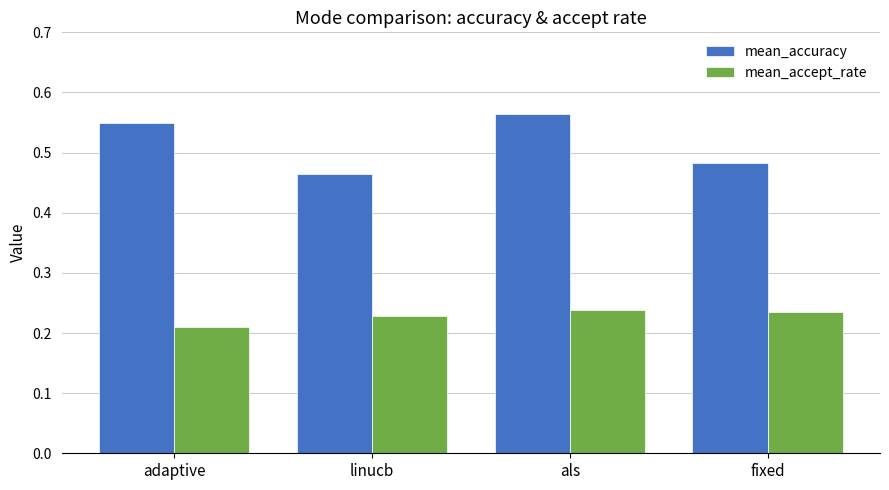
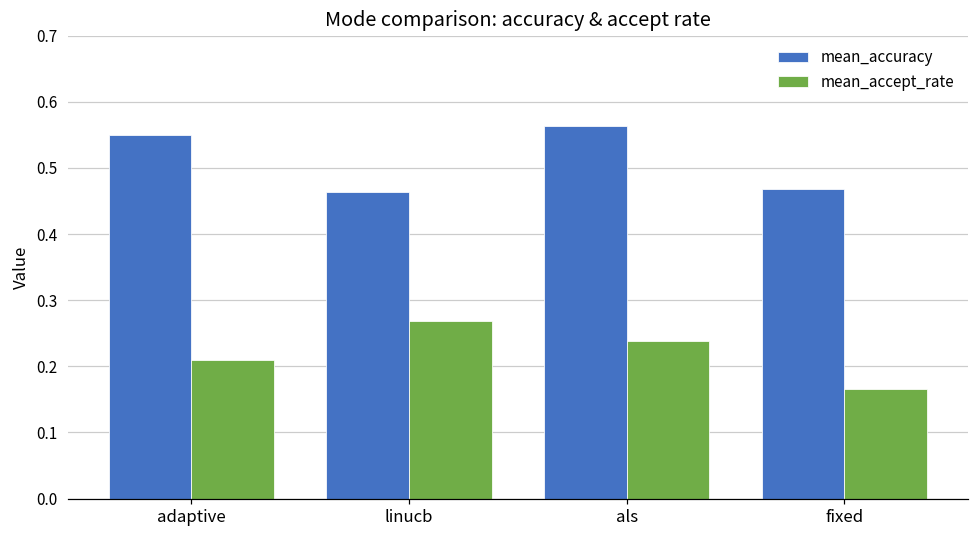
  {
    "mean_accuracy": {
      "adaptive": 0.55,
      "linucb": 0.46,
      "als": 0.56,
-     "fixed": 0.48
+     "fixed": 0.47
    },
    "mean_accept_rate": {
      "adaptive": 0.21,
-     "linucb": 0.23,
+     "linucb": 0.27,
      "als": 0.24,
-     "fixed": 0.24
+     "fixed": 0.17
    }
  }
